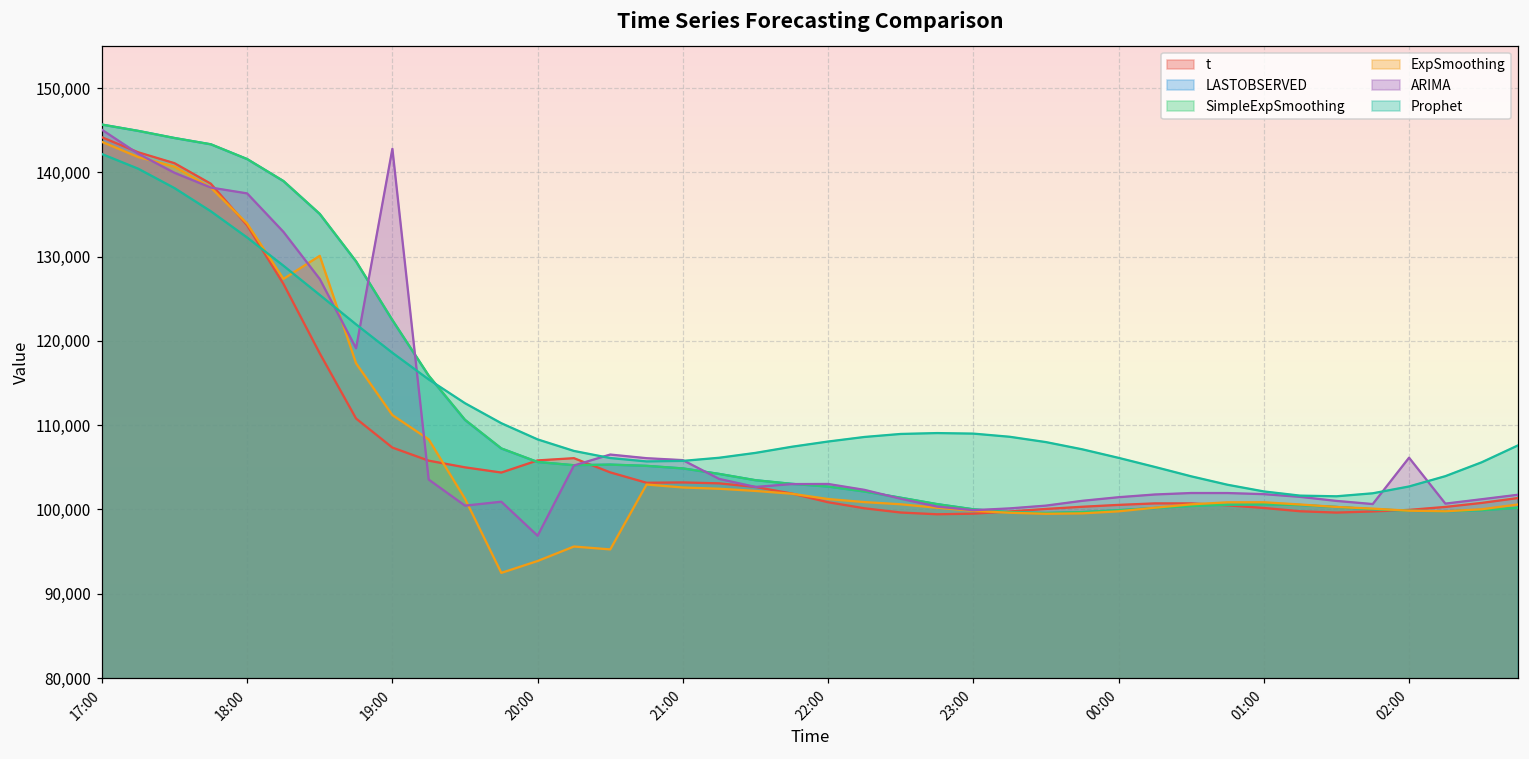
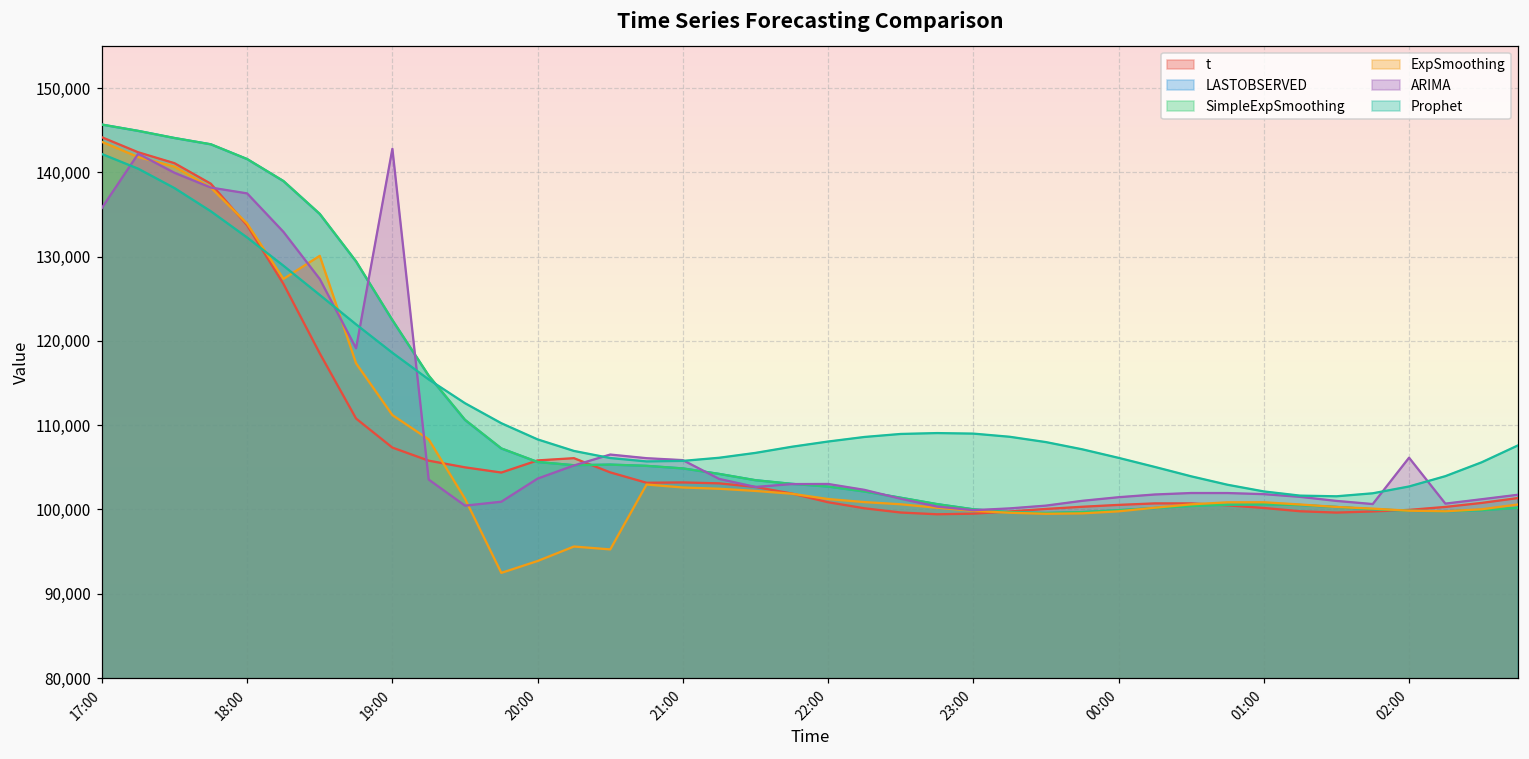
  {
    "ARIMA": {
-     "17:00": "145,000",
+     "17:00": "136,000",
      "18:00": "137,000",
      "19:00": "143,000",
-     "20:00": "97,000",
+     "20:00": "104,000",
      "00:00": "101,000",
      "02:00": "106,000"
    }
  }
